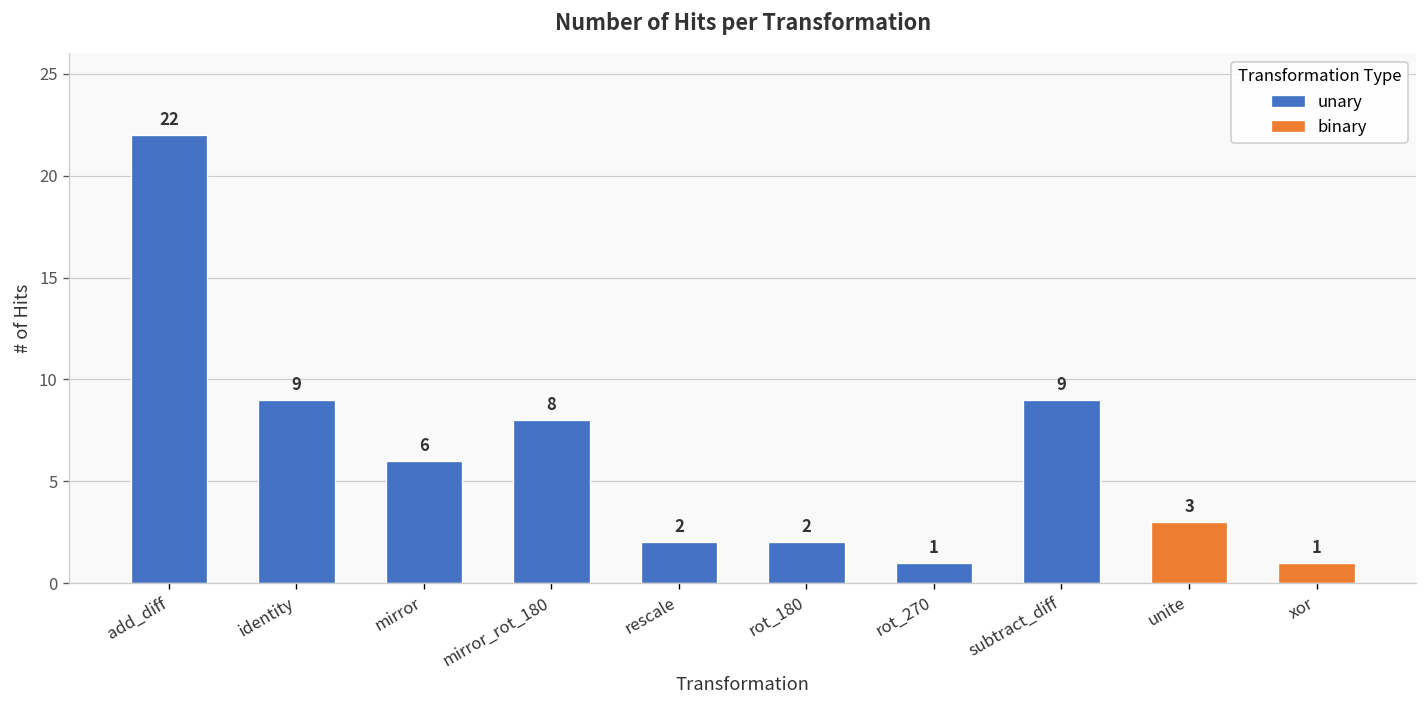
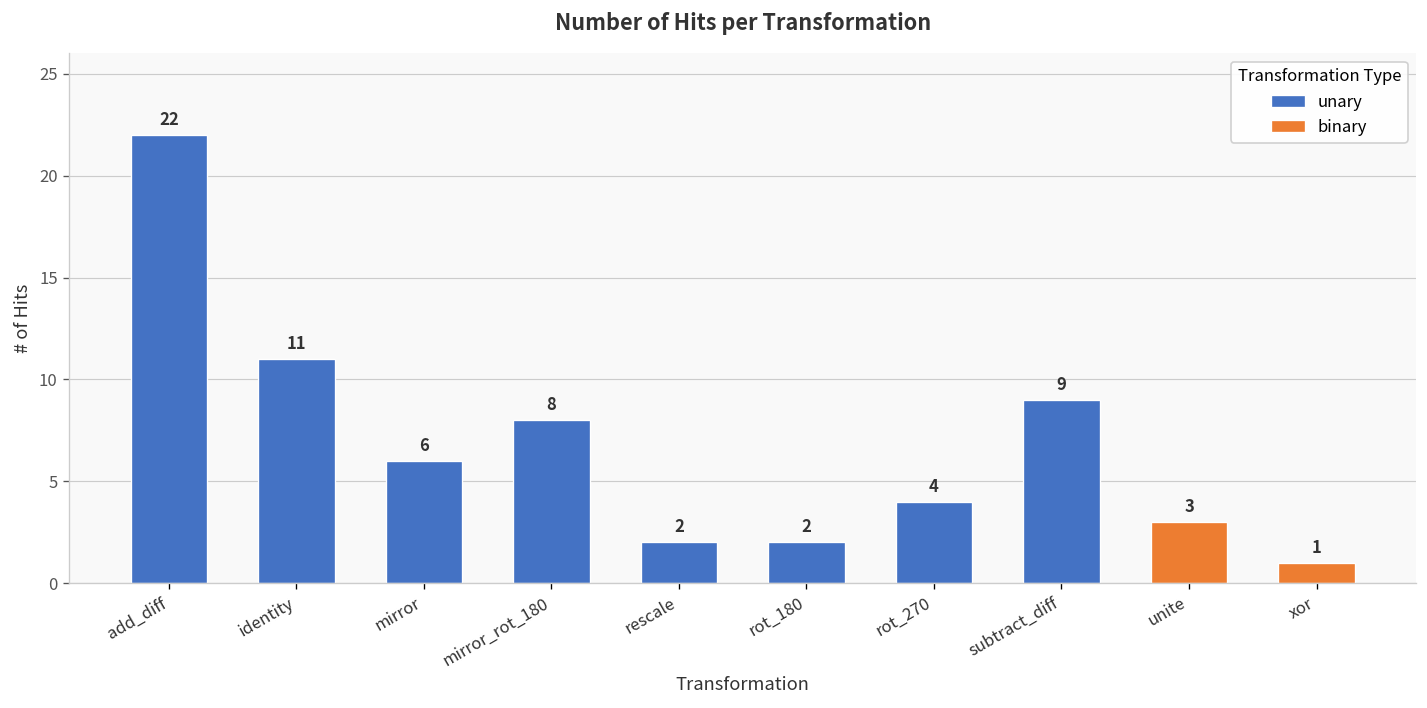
  {
    "unary": {
      "add_diff": 22,
-     "identity": 9,
+     "identity": 11,
      "mirror": 6,
      "mirror_rot_180": 8,
      "rescale": 2,
      "rot_180": 2,
-     "rot_270": 1,
+     "rot_270": 4,
      "subtract_diff": 9
    },
    "binary": {
      "unite": 3,
      "xor": 1
    }
  }
